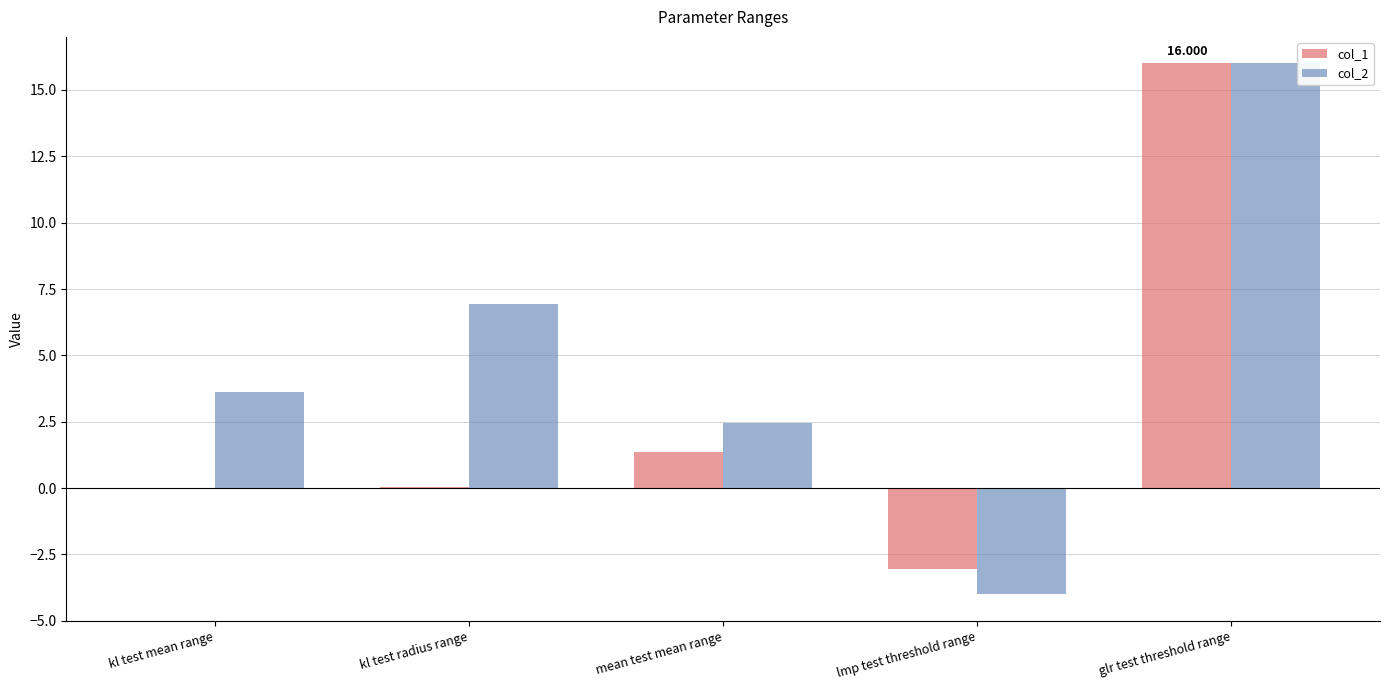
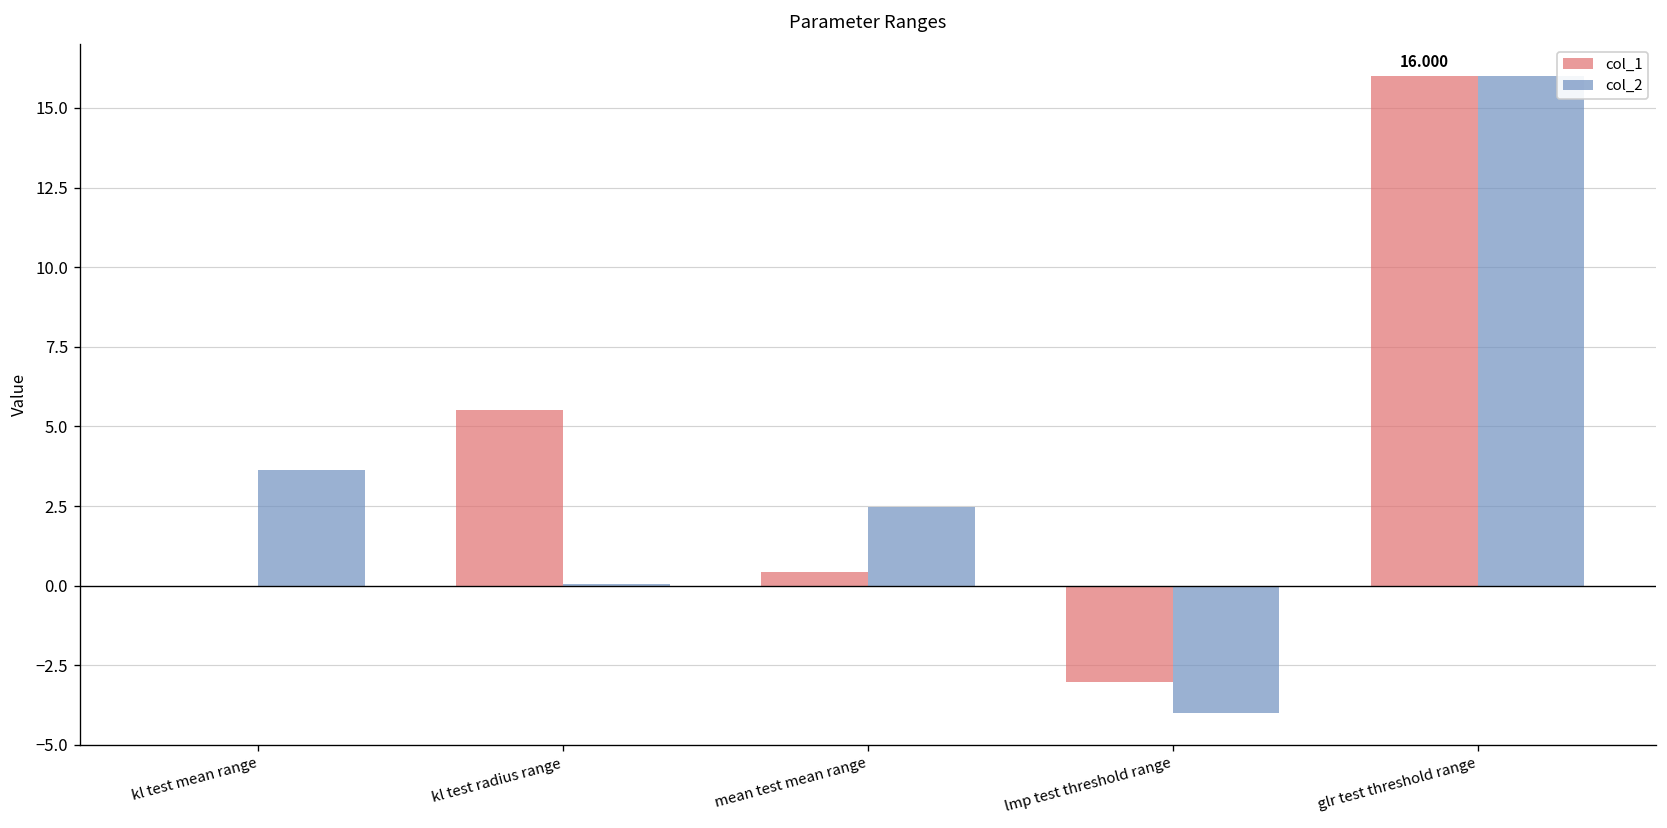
  {
    "col_1": {
      "kl test mean range": 0.0,
-     "kl test radius range": 0.0,
-     "mean test mean range": 1.3,
+     "kl test radius range": 5.5,
+     "mean test mean range": 0.4,
      "lmp test threshold range": -3.0
    },
    "col_2": {
      "kl test mean range": 3.6,
-     "kl test radius range": 6.9,
+     "kl test radius range": 0.1,
      "mean test mean range": 2.5,
      "lmp test threshold range": -4.0,
      "glr test threshold range": 16.0
    }
  }
